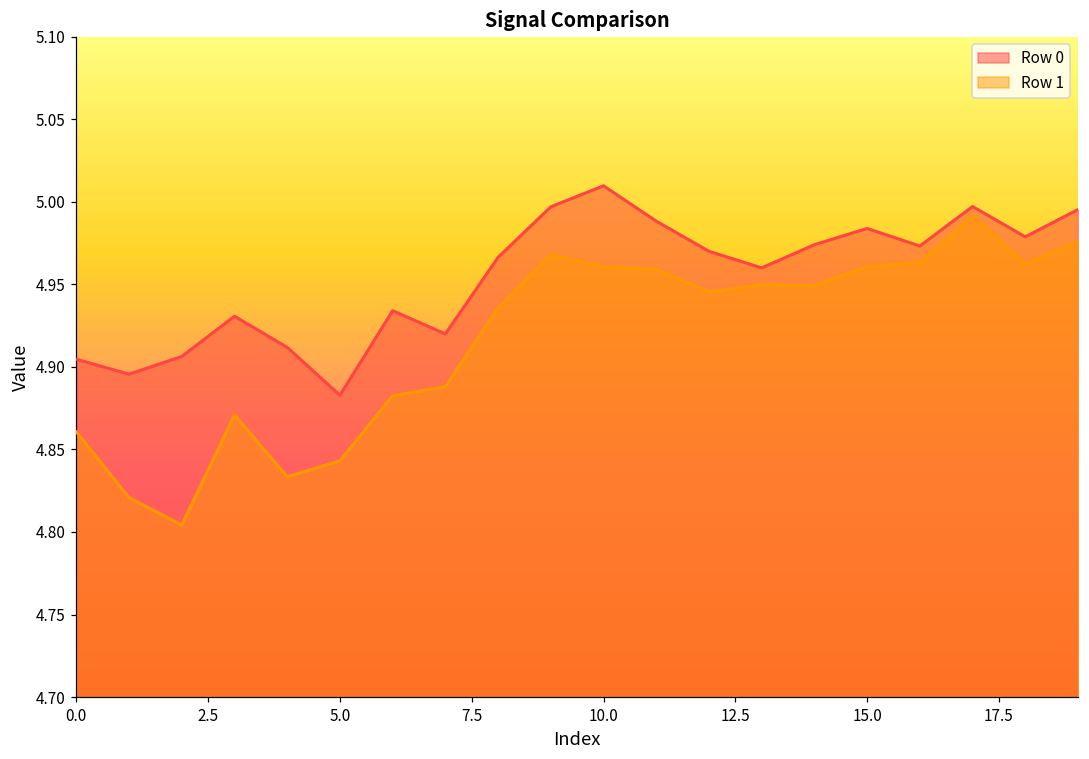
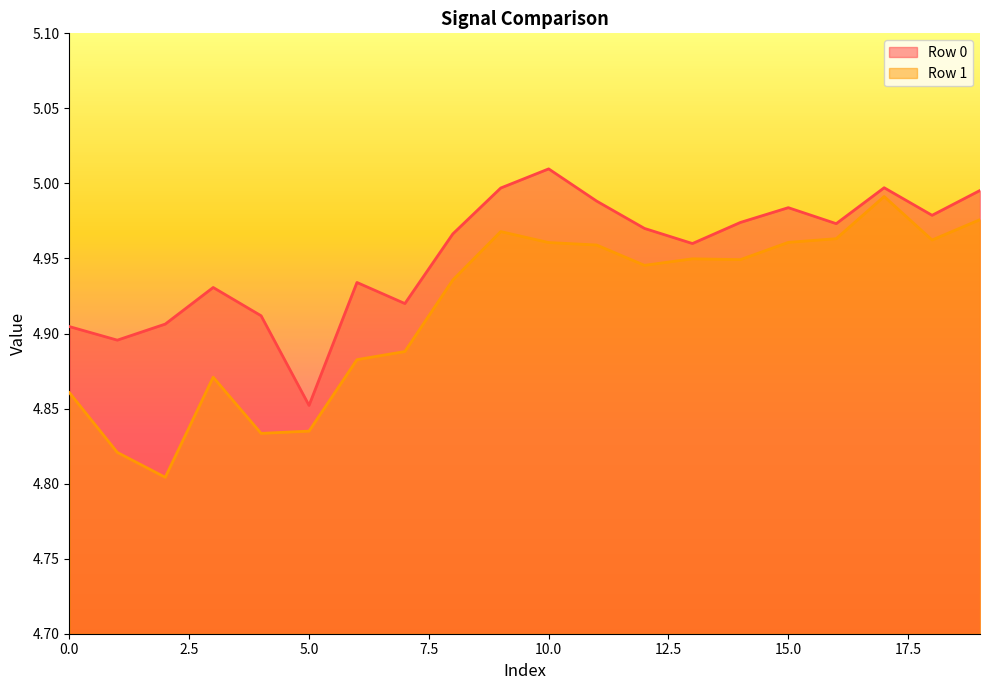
  {
    "Row 0": {
      "0.0": 4.905,
-     "5.0": 4.883,
+     "5.0": 4.852,
      "10.0": 5.010,
      "15.0": 4.984
    },
    "Row 1": {
      "0.0": 4.861,
-     "5.0": 4.843,
+     "5.0": 4.835,
      "10.0": 4.961,
      "15.0": 4.961
    }
  }
